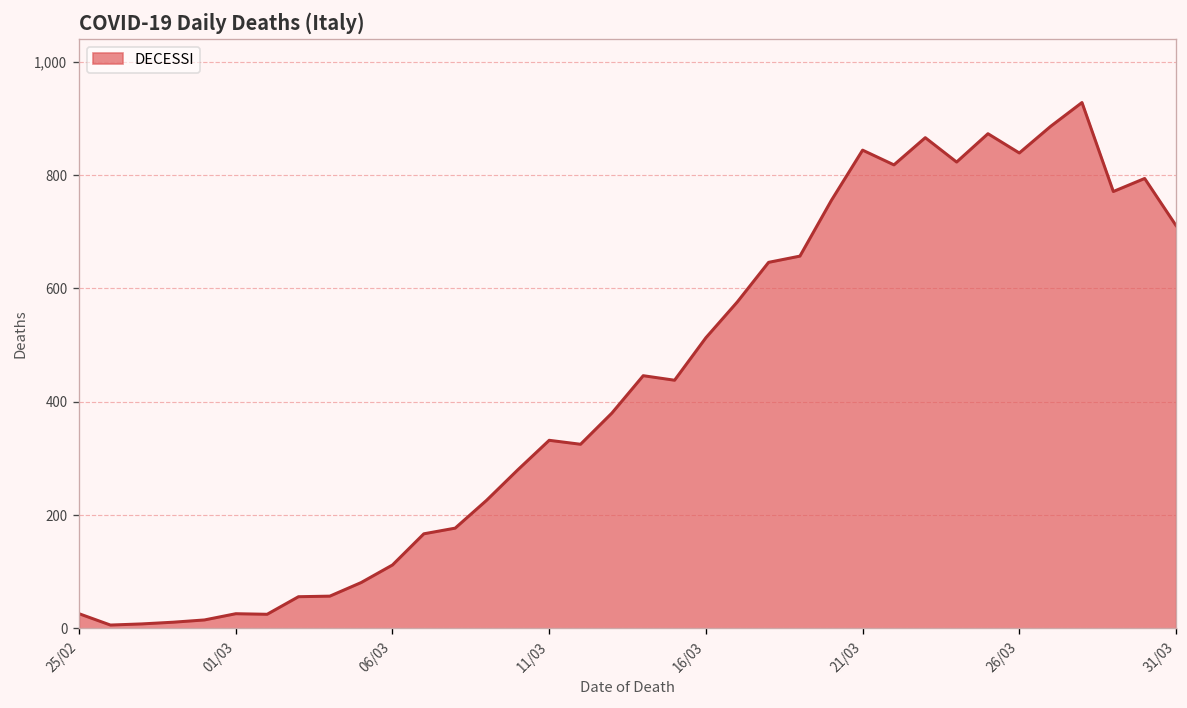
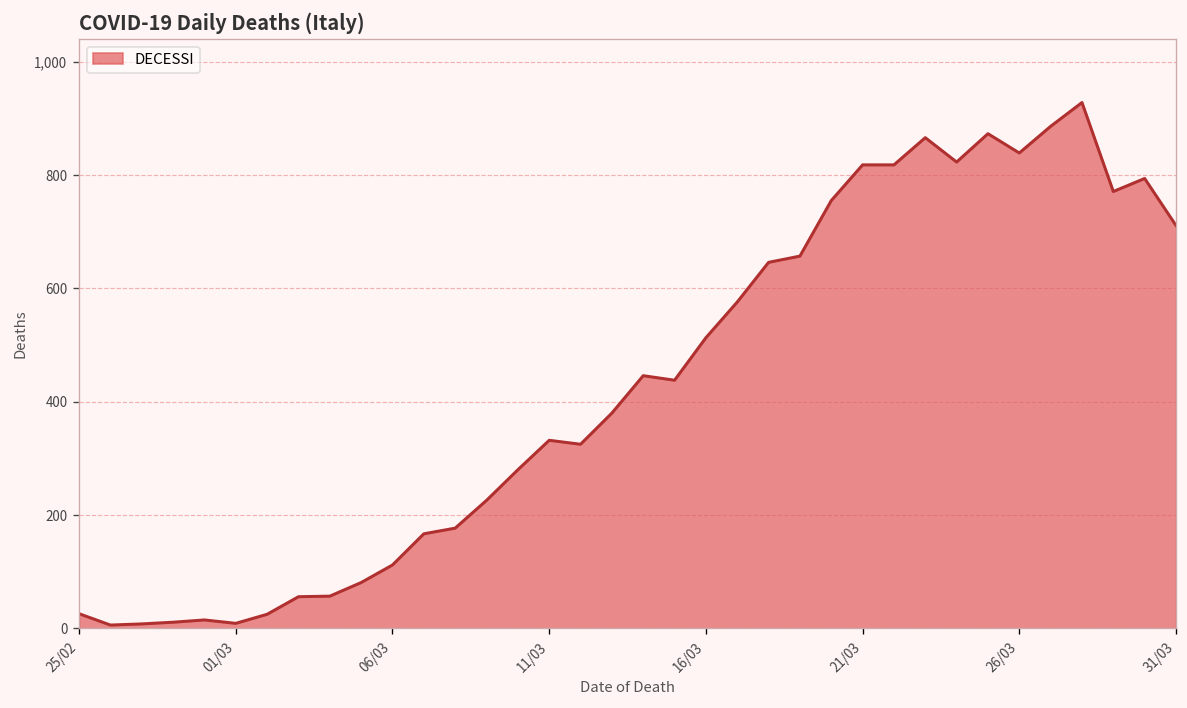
  {
    "25/02": 30,
-   "01/03": 30,
+   "01/03": 10,
    "06/03": 110,
    "11/03": 330,
    "16/03": 510,
-   "21/03": 840,
+   "21/03": 820,
    "26/03": 840,
    "31/03": 710
  }
